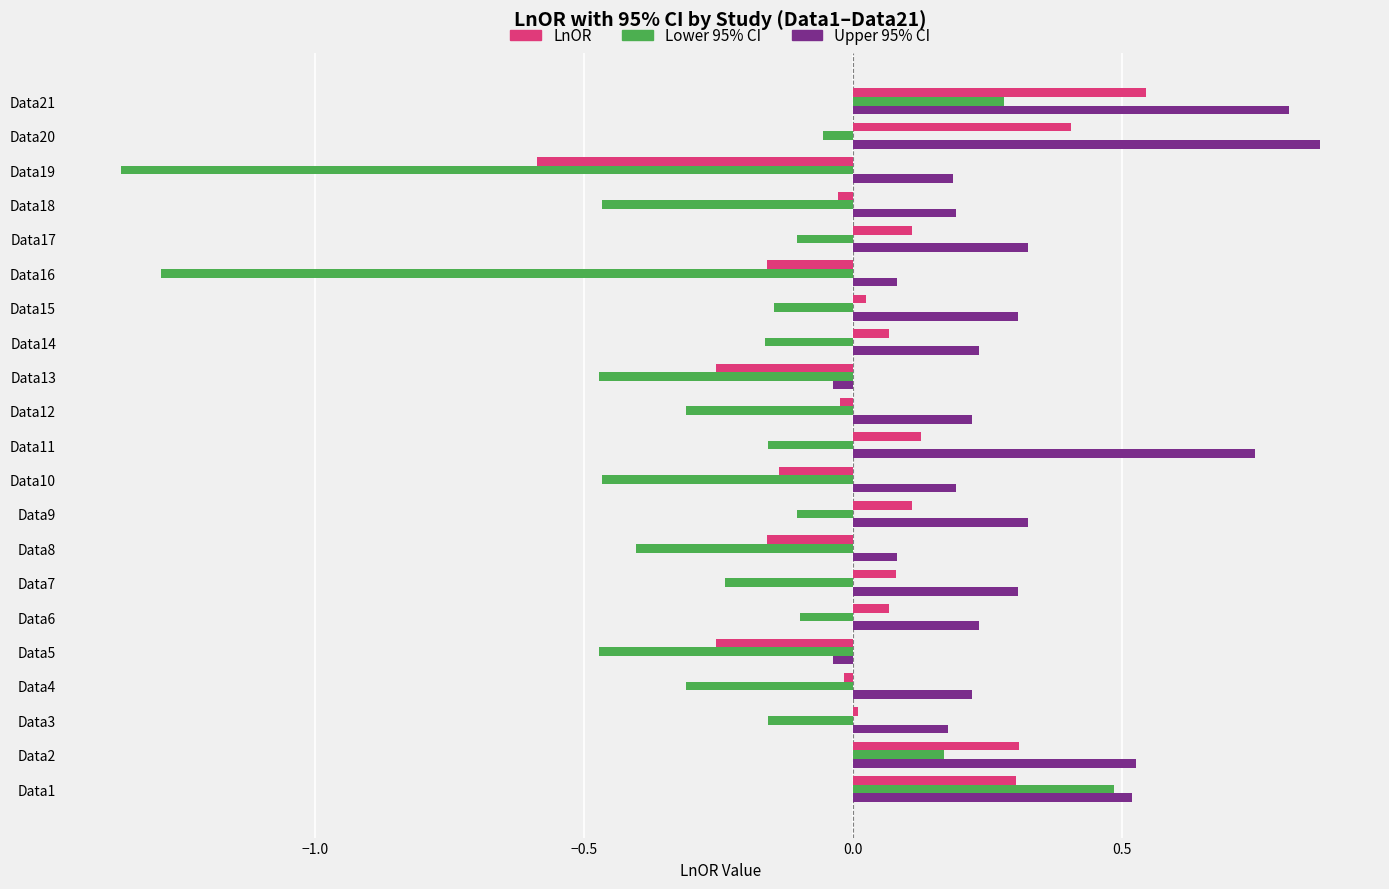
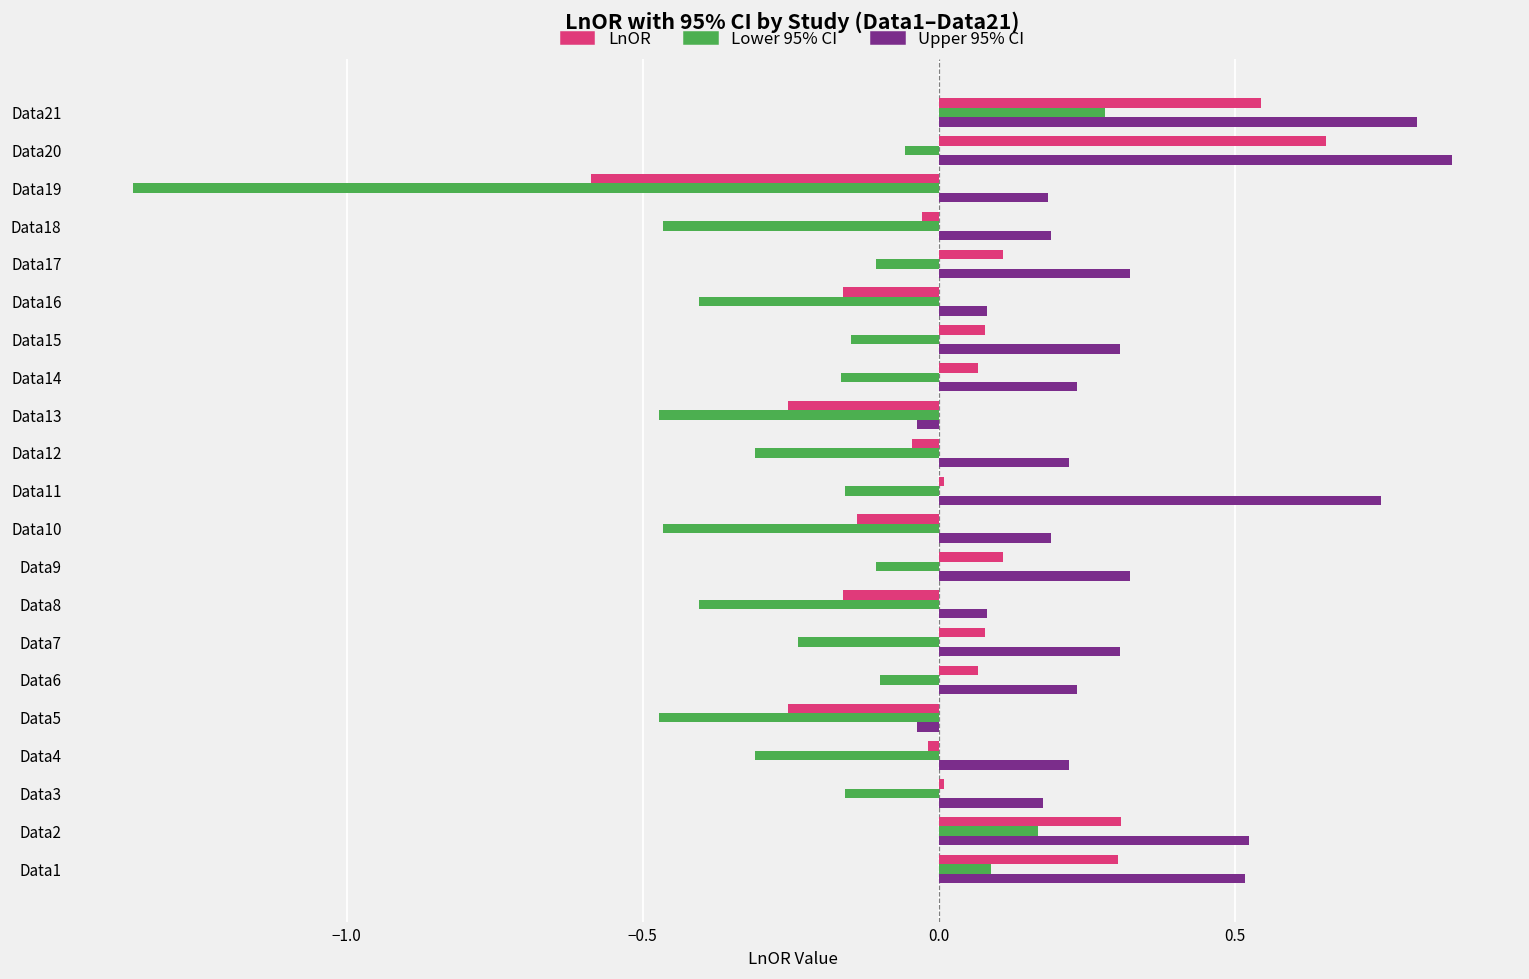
  {
    "LnOR": {
      "Data21": 0.54,
-     "Data20": 0.41,
+     "Data20": 0.65,
      "Data19": -0.59,
      "Data18": -0.03,
      "Data17": 0.11,
      "Data16": -0.16,
-     "Data15": 0.02,
+     "Data15": 0.08,
      "Data14": 0.07,
      "Data13": -0.25,
-     "Data12": -0.02,
-     "Data11": 0.13,
+     "Data12": -0.04,
+     "Data11": 0.01,
      "Data10": -0.14,
      "Data9": 0.11,
      "Data8": -0.16,
      "Data7": 0.08,
      "Data6": 0.07,
      "Data5": -0.25,
      "Data4": -0.02,
      "Data3": 0.01,
      "Data2": 0.31,
      "Data1": 0.30
    },
    "Lower 95% CI": {
      "Data21": 0.28,
      "Data20": -0.06,
      "Data19": -1.36,
      "Data18": -0.47,
      "Data17": -0.11,
-     "Data16": -1.29,
+     "Data16": -0.40,
      "Data15": -0.15,
      "Data14": -0.16,
      "Data13": -0.47,
      "Data12": -0.31,
      "Data11": -0.16,
      "Data10": -0.47,
      "Data9": -0.11,
      "Data8": -0.40,
      "Data7": -0.24,
      "Data6": -0.10,
      "Data5": -0.47,
      "Data4": -0.31,
      "Data3": -0.16,
      "Data2": 0.17,
-     "Data1": 0.49
+     "Data1": 0.09
    },
    "Upper 95% CI": {
      "Data21": 0.81,
      "Data20": 0.87,
      "Data19": 0.19,
      "Data18": 0.19,
      "Data17": 0.32,
      "Data16": 0.08,
      "Data15": 0.31,
      "Data14": 0.23,
      "Data13": -0.04,
      "Data12": 0.22,
      "Data11": 0.75,
      "Data10": 0.19,
      "Data9": 0.32,
      "Data8": 0.08,
      "Data7": 0.31,
      "Data6": 0.23,
      "Data5": -0.04,
      "Data4": 0.22,
      "Data3": 0.18,
      "Data2": 0.53,
      "Data1": 0.52
    }
  }
